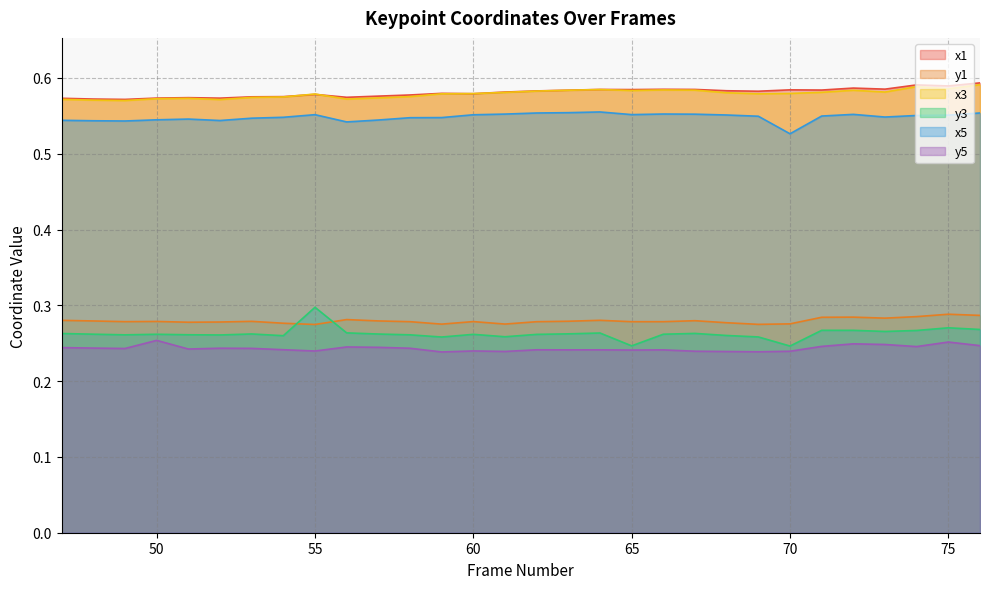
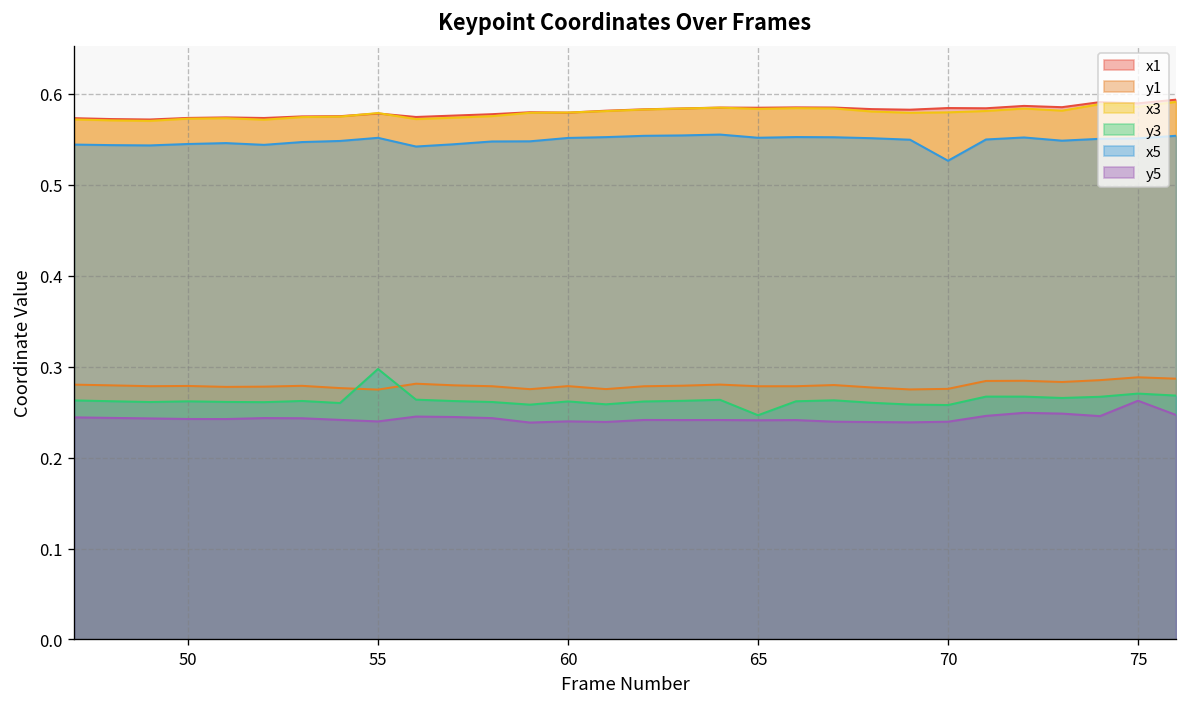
  {
    "y3": {
      "50": 0.26,
      "55": 0.30,
      "60": 0.26,
      "65": 0.25,
-     "70": 0.25,
+     "70": 0.26,
      "75": 0.27
    },
    "x5": {
      "50": 0.54,
      "55": 0.55,
      "60": 0.55,
      "65": 0.55,
      "70": 0.53
    },
    "y5": {
-     "50": 0.25,
+     "50": 0.24,
      "55": 0.24,
      "60": 0.24,
      "65": 0.24,
      "70": 0.24,
-     "75": 0.25
+     "75": 0.26
    }
  }
